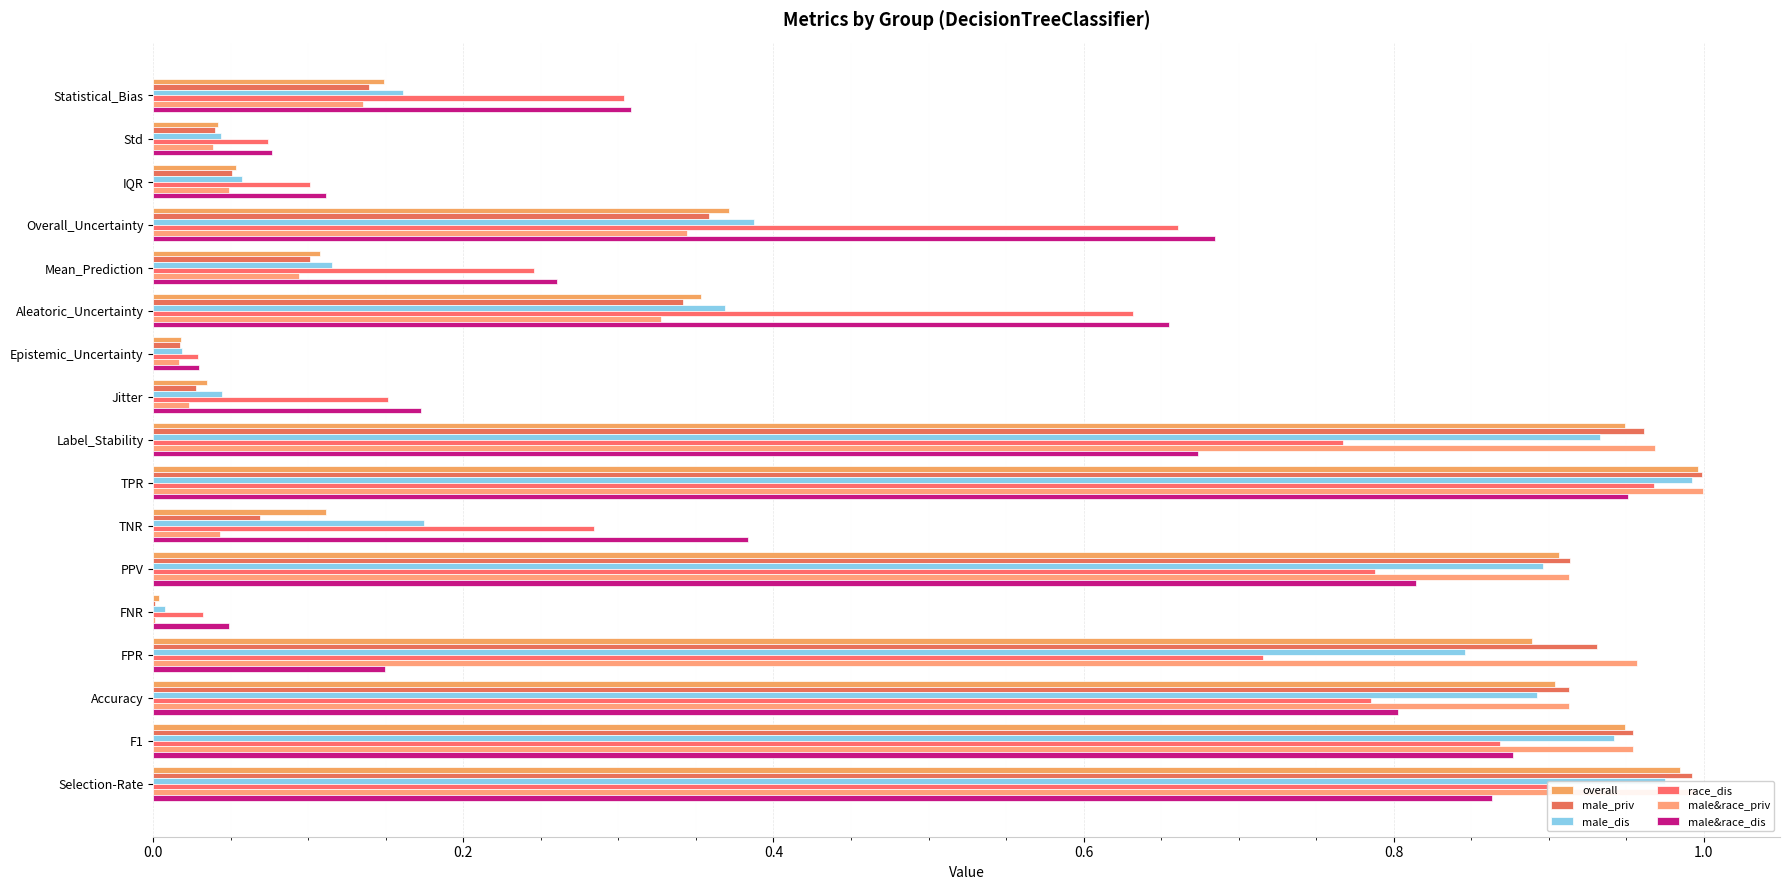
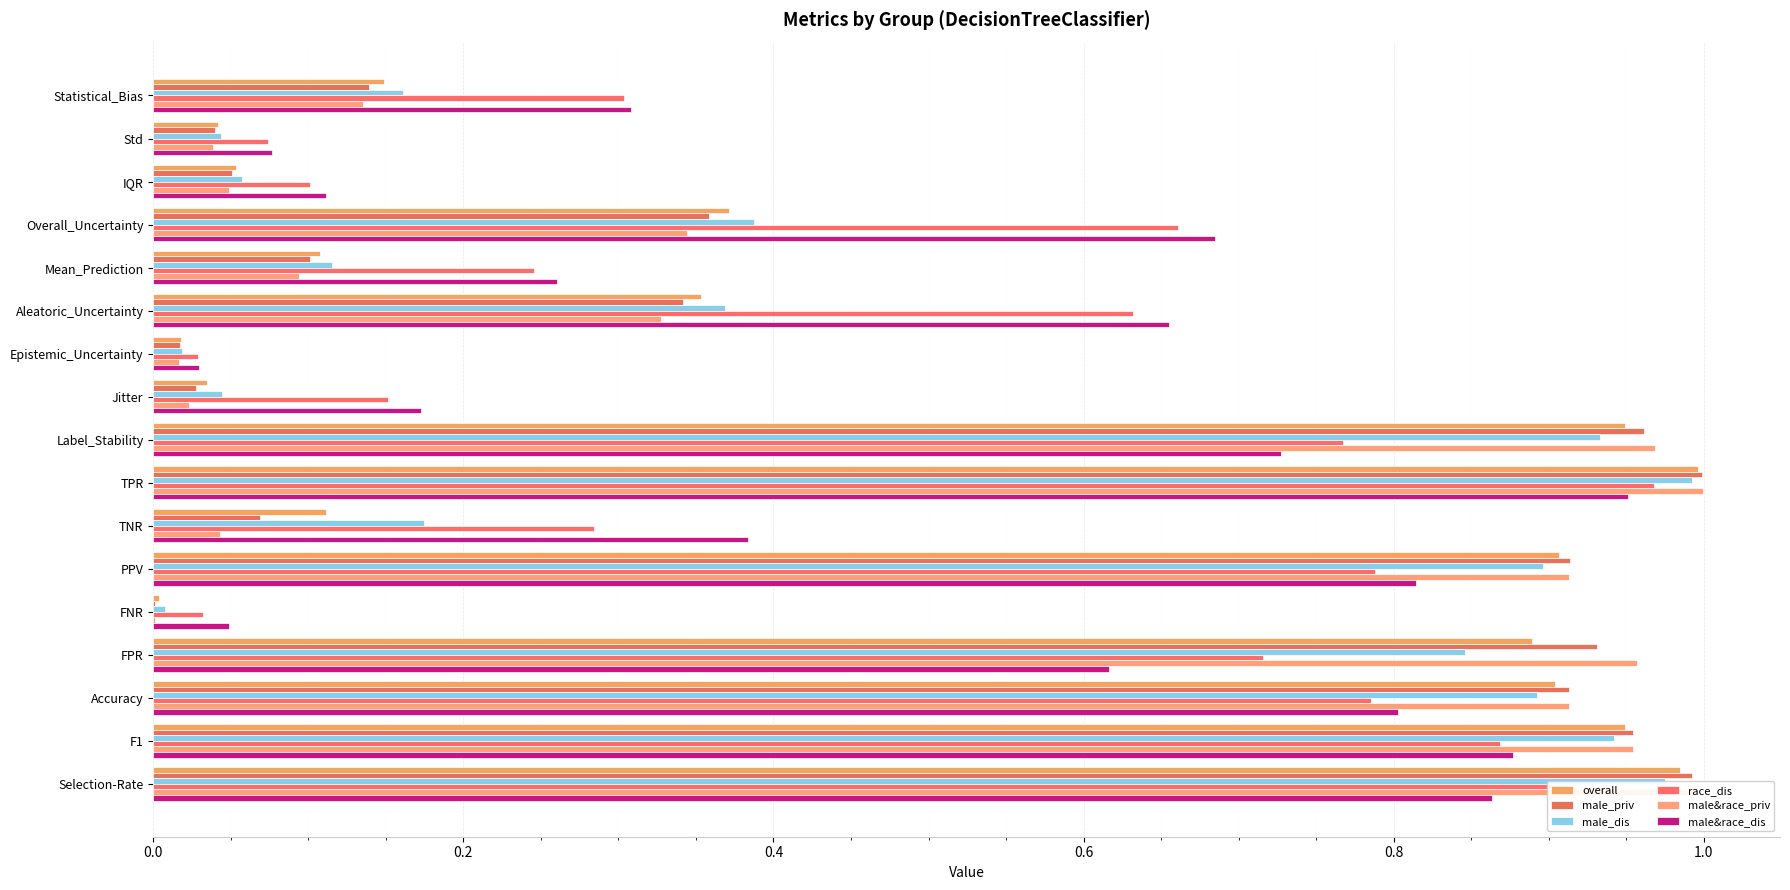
  {
    "male_dis": {
      "Statistical_Bias": 0.161,
      "Std": 0.043,
      "IQR": 0.057,
      "Overall_Uncertainty": 0.387,
      "Mean_Prediction": 0.115,
      "Aleatoric_Uncertainty": 0.369,
      "Epistemic_Uncertainty": 0.019,
      "Jitter": 0.044,
      "Label_Stability": 0.933,
      "TPR": 0.992,
      "TNR": 0.175,
      "PPV": 0.896,
      "FNR": 0.008,
      "FPR": 0.846,
      "Accuracy": 0.892,
      "F1": 0.942,
      "Selection-Rate": 0.975
    },
    "male&race_dis": {
      "Statistical_Bias": 0.308,
      "Std": 0.076,
      "IQR": 0.112,
      "Overall_Uncertainty": 0.685,
      "Mean_Prediction": 0.260,
      "Aleatoric_Uncertainty": 0.655,
      "Epistemic_Uncertainty": 0.030,
      "Jitter": 0.173,
-     "Label_Stability": 0.673,
+     "Label_Stability": 0.727,
      "TPR": 0.951,
      "TNR": 0.384,
      "PPV": 0.814,
      "FNR": 0.049,
-     "FPR": 0.149,
+     "FPR": 0.616,
      "Accuracy": 0.803,
      "F1": 0.877,
      "Selection-Rate": 0.864
    }
  }
